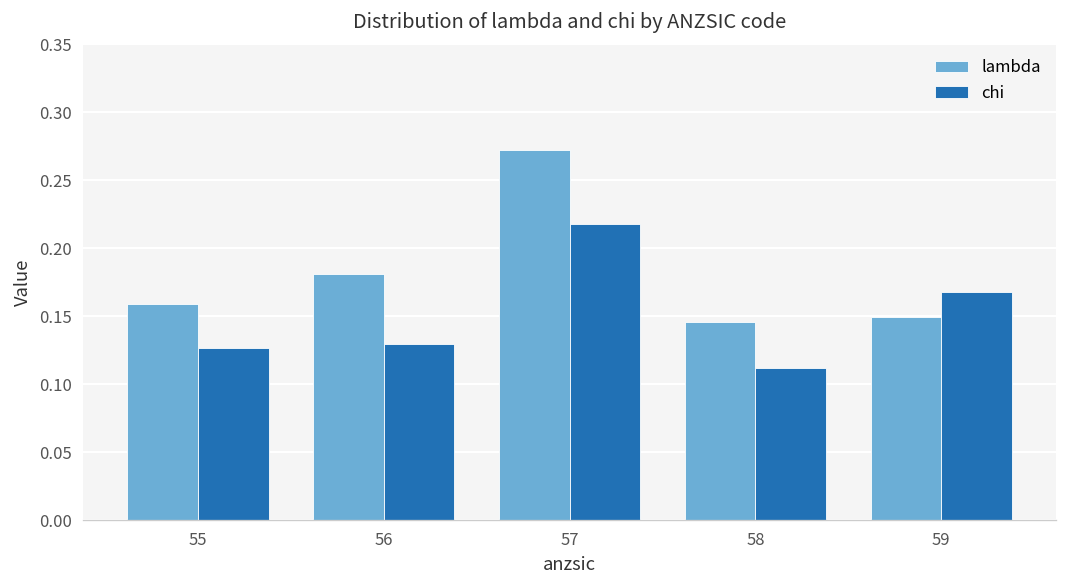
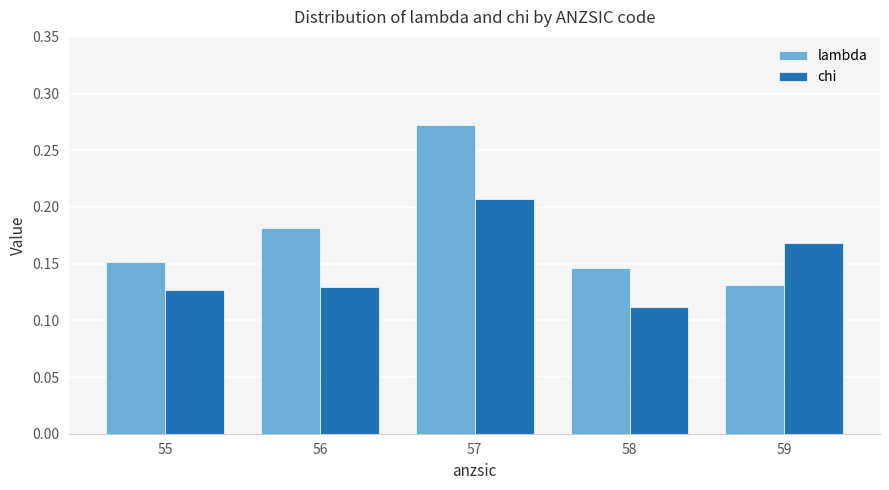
  {
    "lambda": {
-     "55": 0.159,
+     "55": 0.151,
      "56": 0.181,
      "57": 0.272,
      "58": 0.146,
-     "59": 0.150
+     "59": 0.131
    },
    "chi": {
      "55": 0.126,
      "56": 0.129,
-     "57": 0.218,
+     "57": 0.207,
      "58": 0.112,
      "59": 0.168
    }
  }
